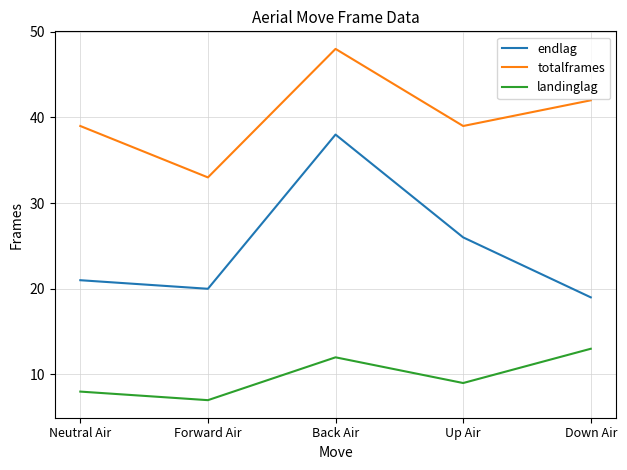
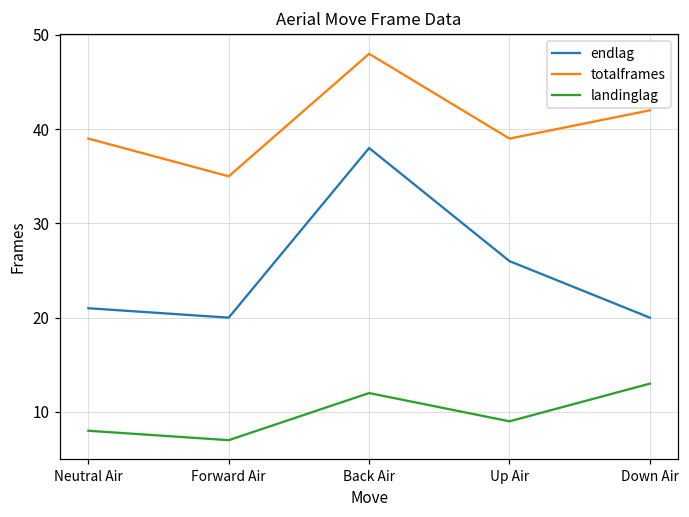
  {
    "endlag": {
      "Neutral Air": 21,
      "Forward Air": 20,
      "Back Air": 38,
      "Up Air": 26,
-     "Down Air": 19
+     "Down Air": 20
    },
    "totalframes": {
      "Neutral Air": 39,
-     "Forward Air": 33,
+     "Forward Air": 35,
      "Back Air": 48,
      "Up Air": 39,
      "Down Air": 42
    },
    "landinglag": {
      "Neutral Air": 8,
      "Forward Air": 7,
      "Back Air": 12,
      "Up Air": 9,
      "Down Air": 13
    }
  }
